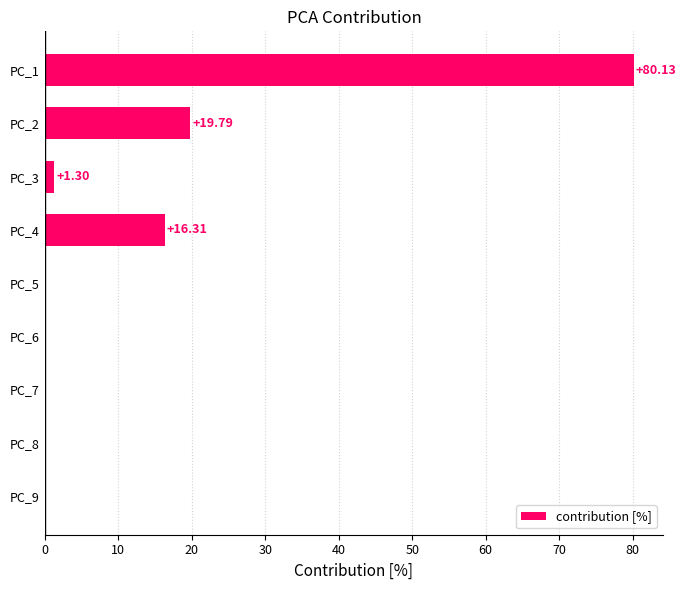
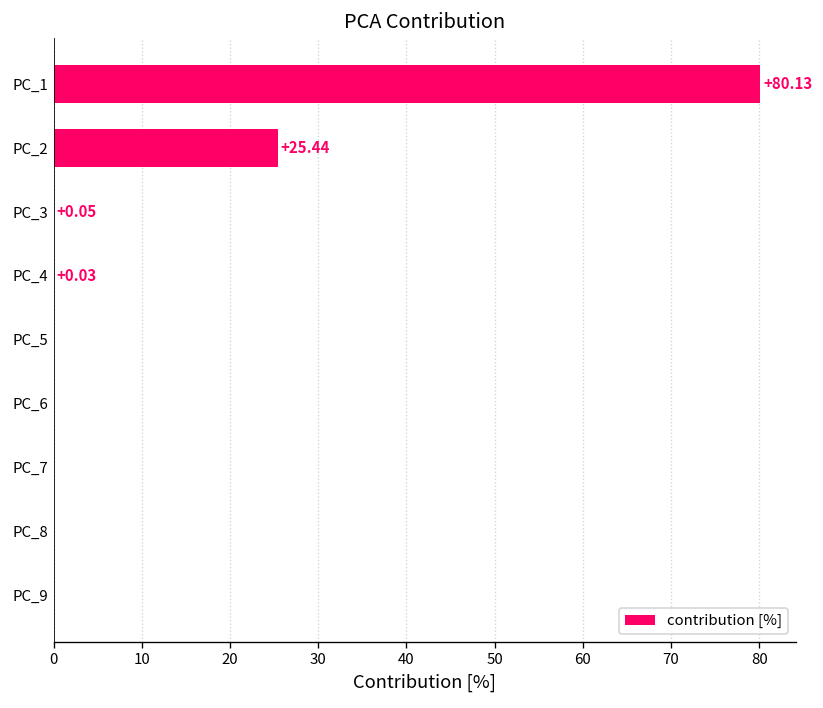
  {
    "PC_1": "+80.13",
-   "PC_2": "+19.79",
-   "PC_3": "+1.30",
-   "PC_4": "+16.31"
+   "PC_2": "+25.44",
+   "PC_3": "+0.05",
+   "PC_4": "+0.03"
  }
